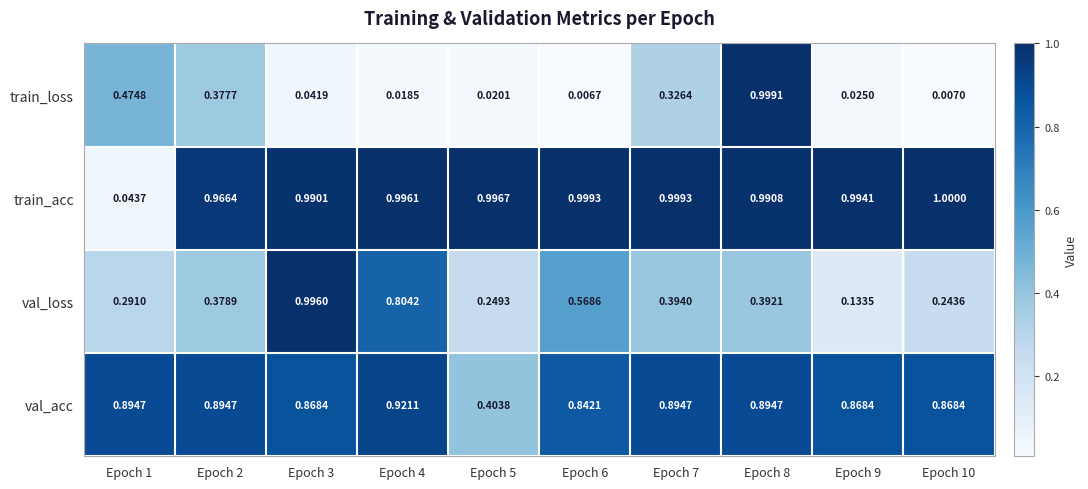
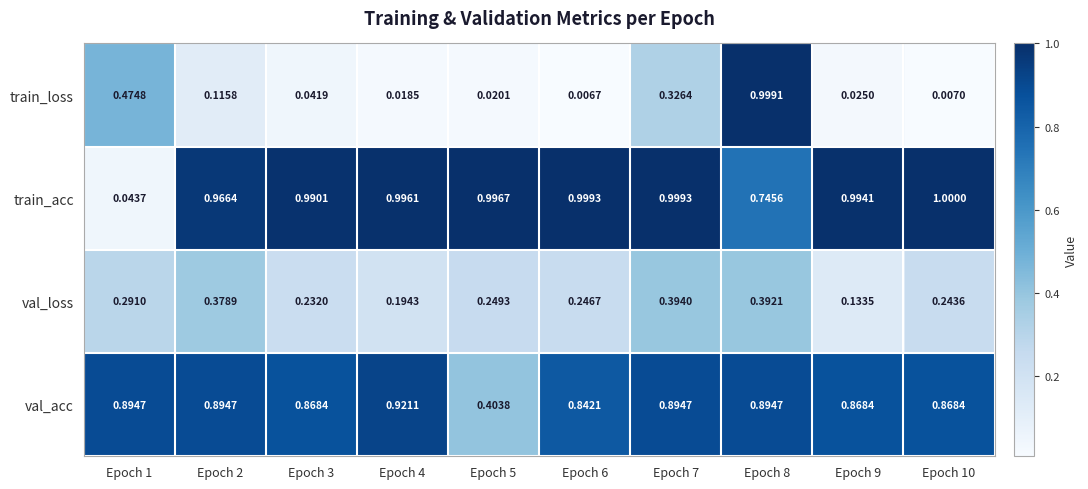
  {
    "train_loss": {
      "Epoch 1": 0.4748,
-     "Epoch 2": 0.3777,
+     "Epoch 2": 0.1158,
      "Epoch 3": 0.0419,
      "Epoch 4": 0.0185,
      "Epoch 5": 0.0201,
      "Epoch 6": 0.0067,
      "Epoch 7": 0.3264,
      "Epoch 8": 0.9991,
      "Epoch 9": 0.0250,
      "Epoch 10": 0.0070
    },
    "train_acc": {
      "Epoch 1": 0.0437,
      "Epoch 2": 0.9664,
      "Epoch 3": 0.9901,
      "Epoch 4": 0.9961,
      "Epoch 5": 0.9967,
      "Epoch 6": 0.9993,
      "Epoch 7": 0.9993,
-     "Epoch 8": 0.9908,
+     "Epoch 8": 0.7456,
      "Epoch 9": 0.9941,
      "Epoch 10": 1.0000
    },
    "val_loss": {
      "Epoch 1": 0.2910,
      "Epoch 2": 0.3789,
-     "Epoch 3": 0.9960,
-     "Epoch 4": 0.8042,
+     "Epoch 3": 0.2320,
+     "Epoch 4": 0.1943,
      "Epoch 5": 0.2493,
-     "Epoch 6": 0.5686,
+     "Epoch 6": 0.2467,
      "Epoch 7": 0.3940,
      "Epoch 8": 0.3921,
      "Epoch 9": 0.1335,
      "Epoch 10": 0.2436
    },
    "val_acc": {
      "Epoch 1": 0.8947,
      "Epoch 2": 0.8947,
      "Epoch 3": 0.8684,
      "Epoch 4": 0.9211,
      "Epoch 5": 0.4038,
      "Epoch 6": 0.8421,
      "Epoch 7": 0.8947,
      "Epoch 8": 0.8947,
      "Epoch 9": 0.8684,
      "Epoch 10": 0.8684
    }
  }
